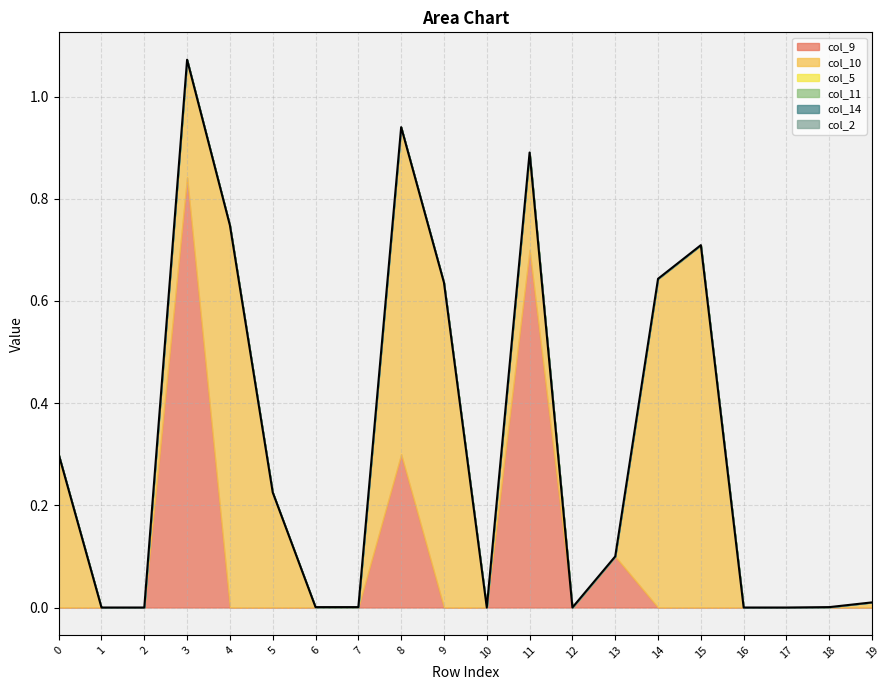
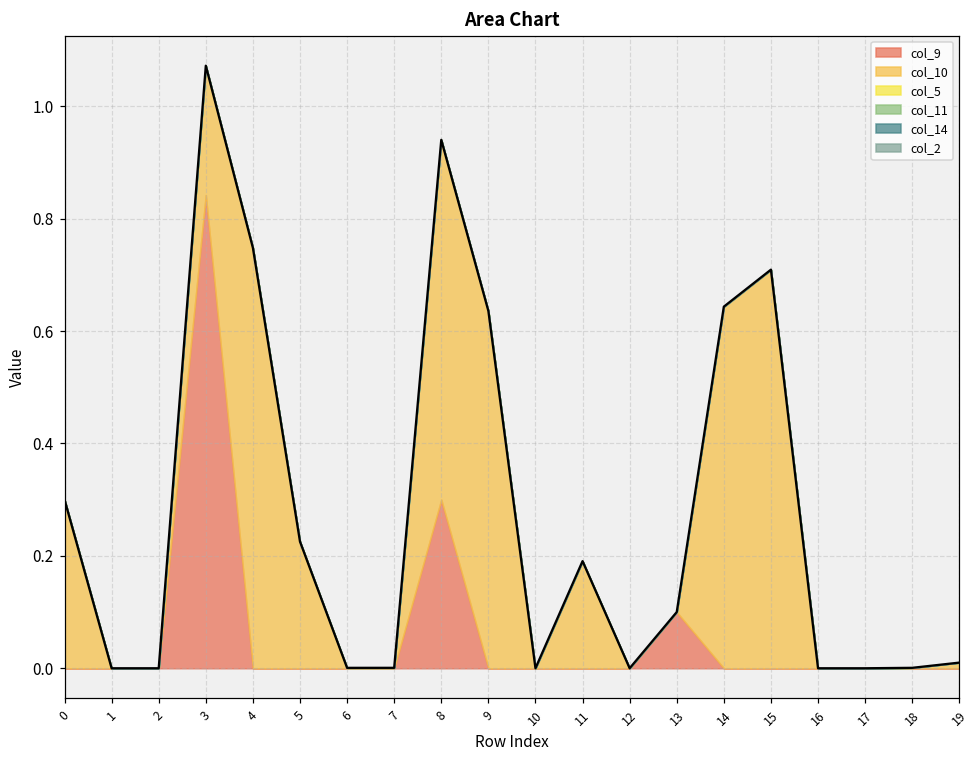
  {
    "col_9": {
      "0": 0.0,
      "3": 0.84,
      "4": 0.0,
      "5": 0.0,
      "8": 0.3,
      "9": 0.0,
-     "11": 0.7,
+     "11": 0.0,
      "14": 0.0,
      "15": 0.0,
      "19": 0.0
    }
  }
